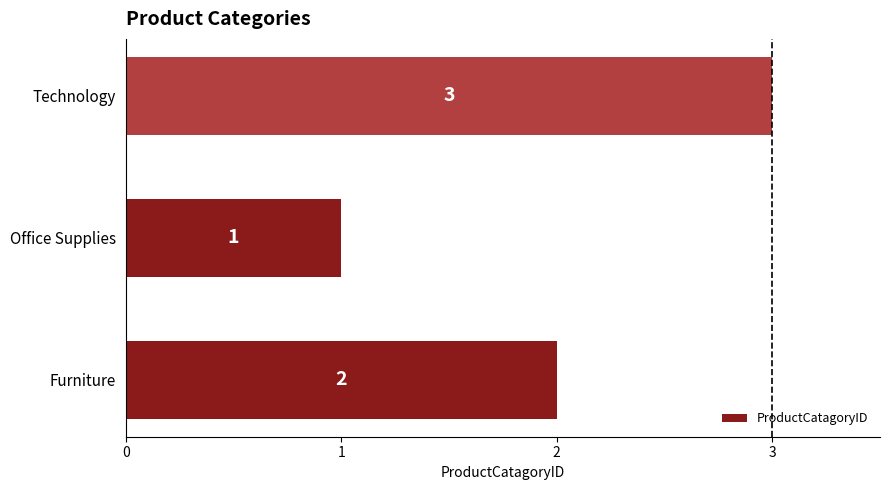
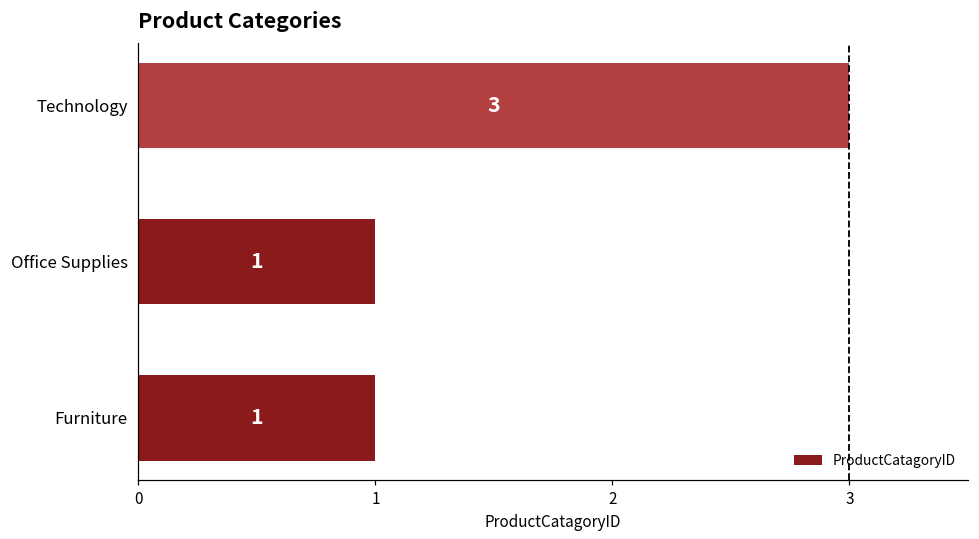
  {
    "Technology": 3,
    "Office Supplies": 1,
-   "Furniture": 2
+   "Furniture": 1
  }
